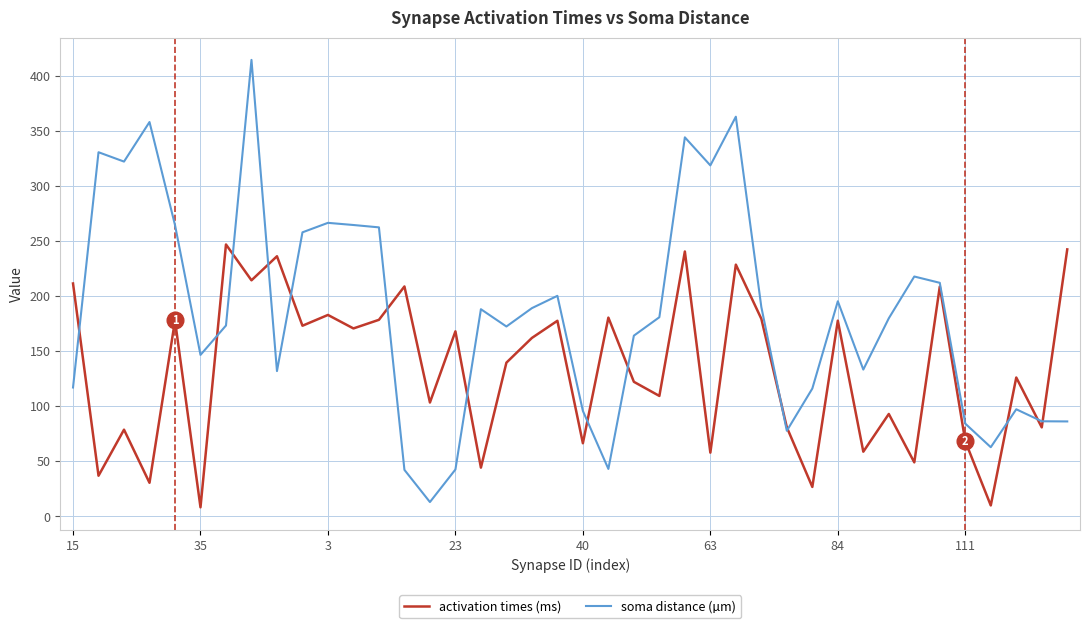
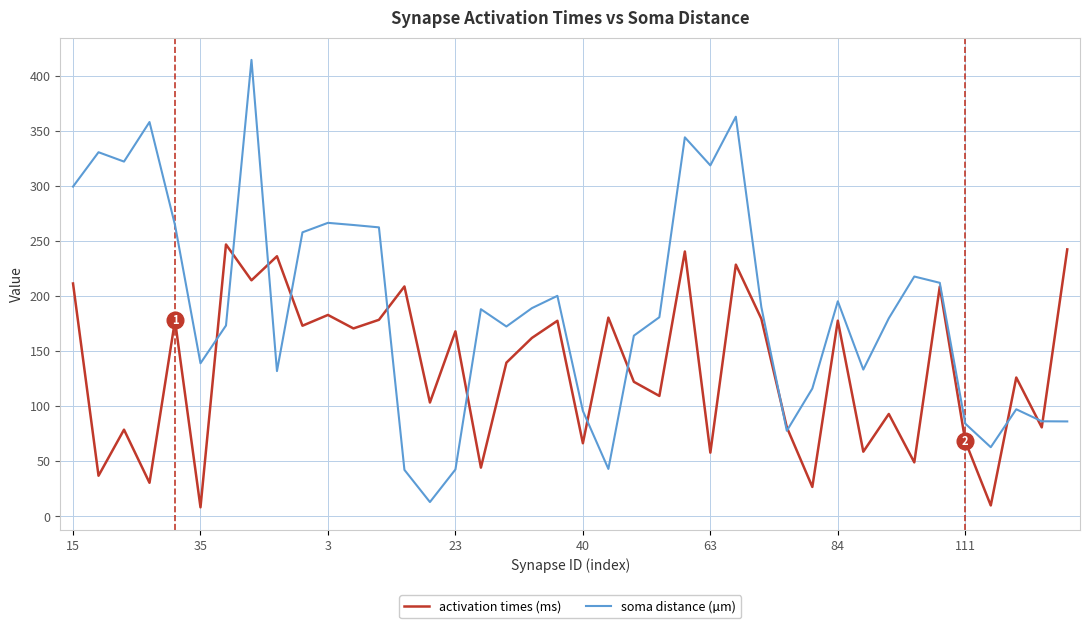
  {
    "soma distance (µm)": {
-     "15": 117,
-     "35": 146,
+     "15": 299,
+     "35": 139,
      "40": 96,
      "63": 319,
      "84": 195,
      "111": 84
    }
  }
